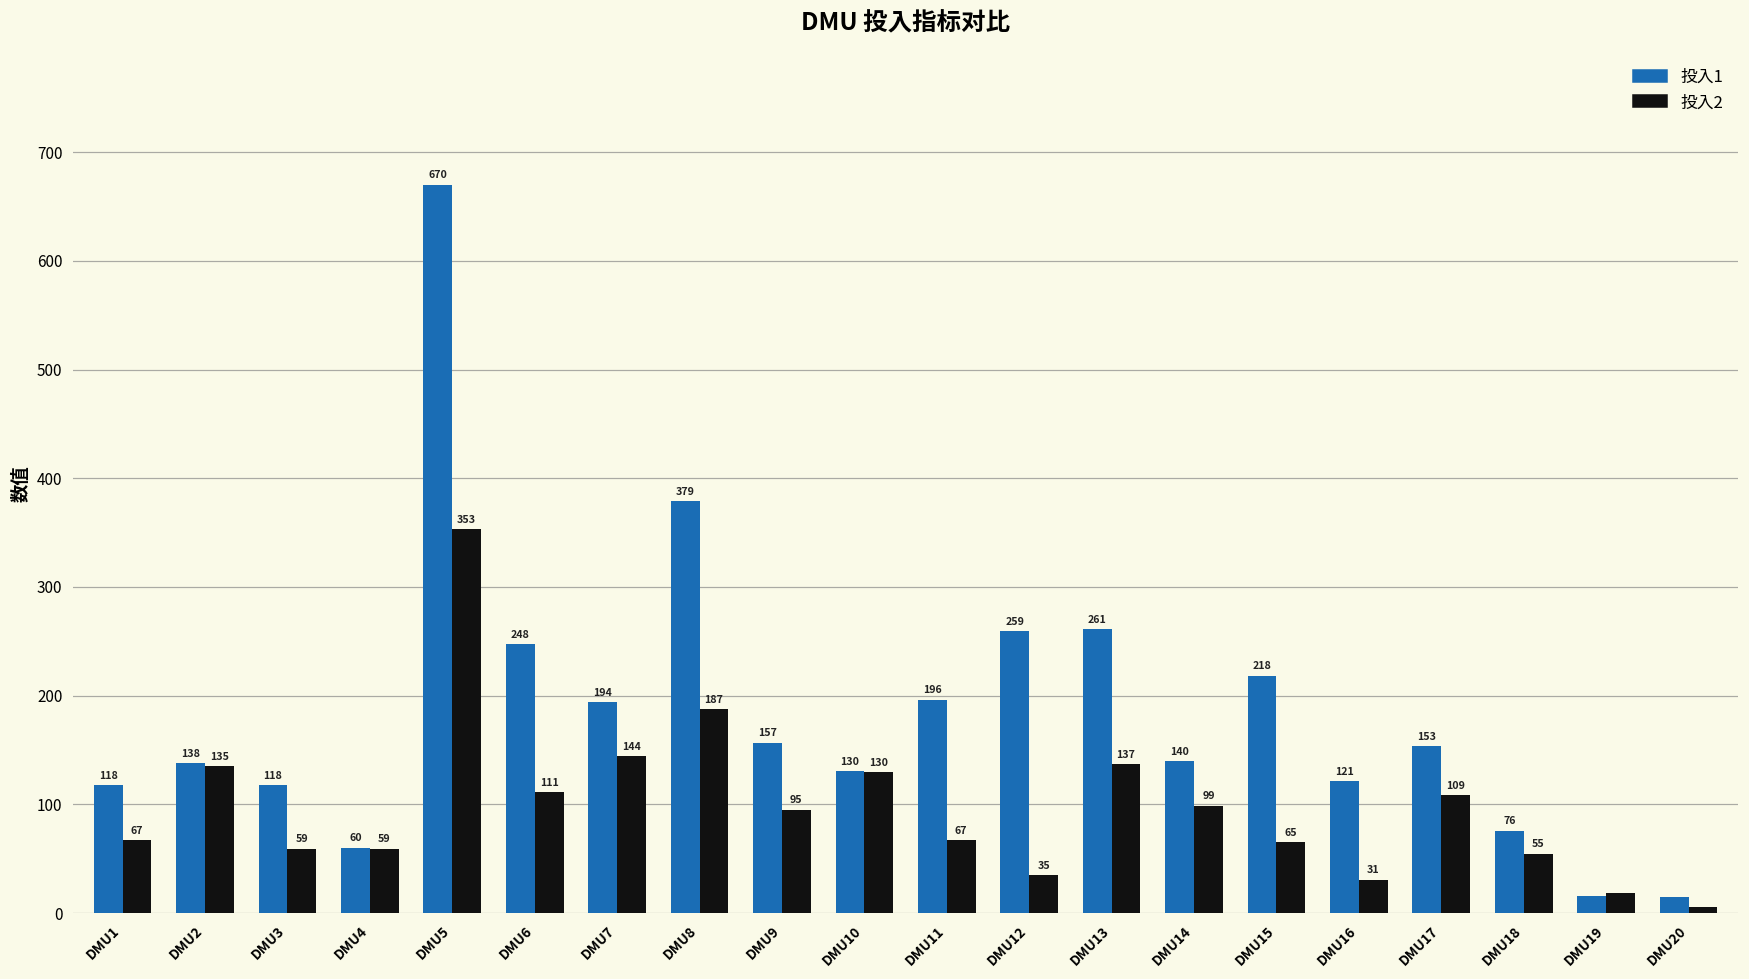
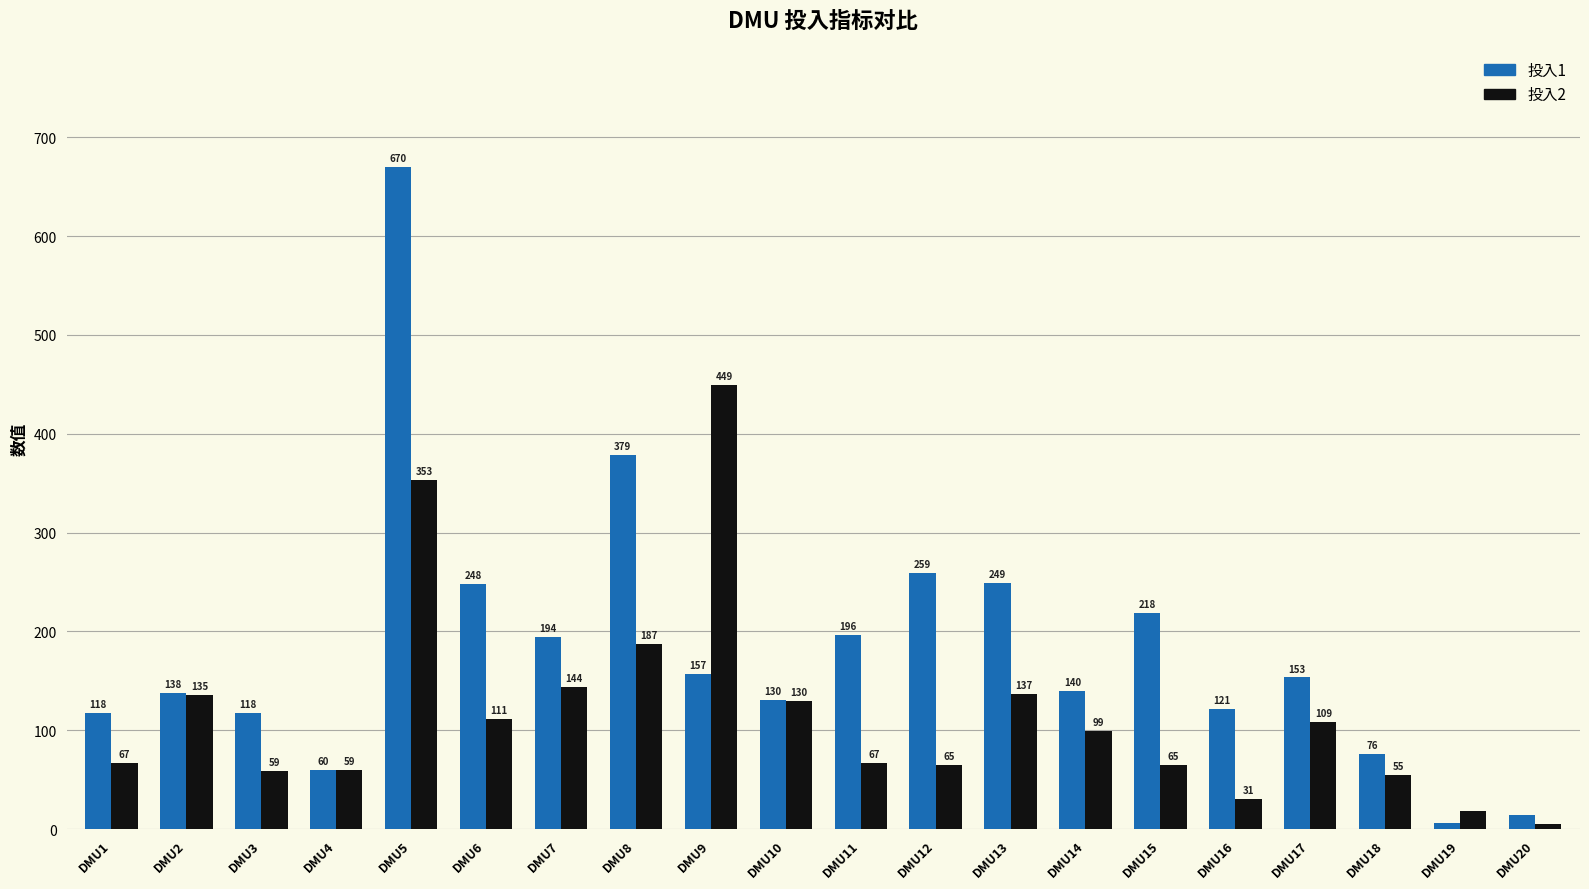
  {
    "投入1": {
      "DMU1": 118,
      "DMU2": 138,
      "DMU3": 118,
      "DMU4": 60,
      "DMU5": 670,
      "DMU6": 248,
      "DMU7": 194,
      "DMU8": 379,
      "DMU9": 157,
      "DMU10": 130,
      "DMU11": 196,
      "DMU12": 259,
-     "DMU13": 261,
+     "DMU13": 249,
      "DMU14": 140,
      "DMU15": 218,
      "DMU16": 121,
      "DMU17": 153,
      "DMU18": 76,
-     "DMU19": 20
+     "DMU19": 10
    },
    "投入2": {
      "DMU1": 67,
      "DMU2": 135,
      "DMU3": 59,
      "DMU4": 59,
      "DMU5": 353,
      "DMU6": 111,
      "DMU7": 144,
      "DMU8": 187,
-     "DMU9": 95,
+     "DMU9": 449,
      "DMU10": 130,
      "DMU11": 67,
-     "DMU12": 35,
+     "DMU12": 65,
      "DMU13": 137,
      "DMU14": 99,
      "DMU15": 65,
      "DMU16": 31,
      "DMU17": 109,
      "DMU18": 55
    }
  }
